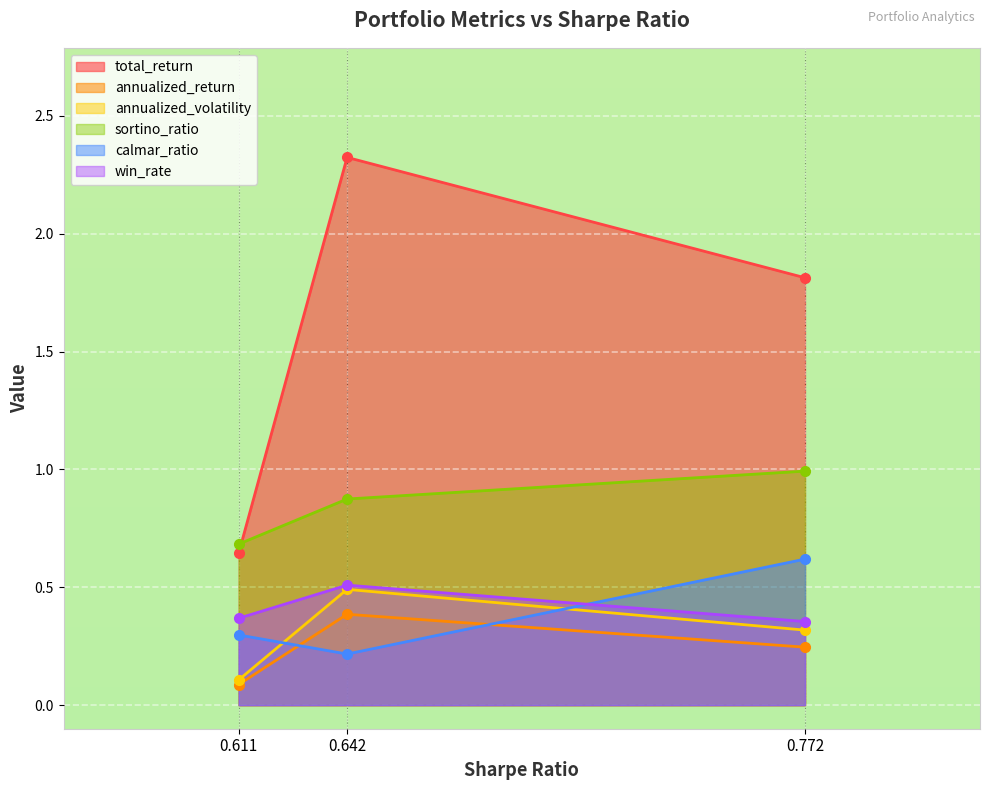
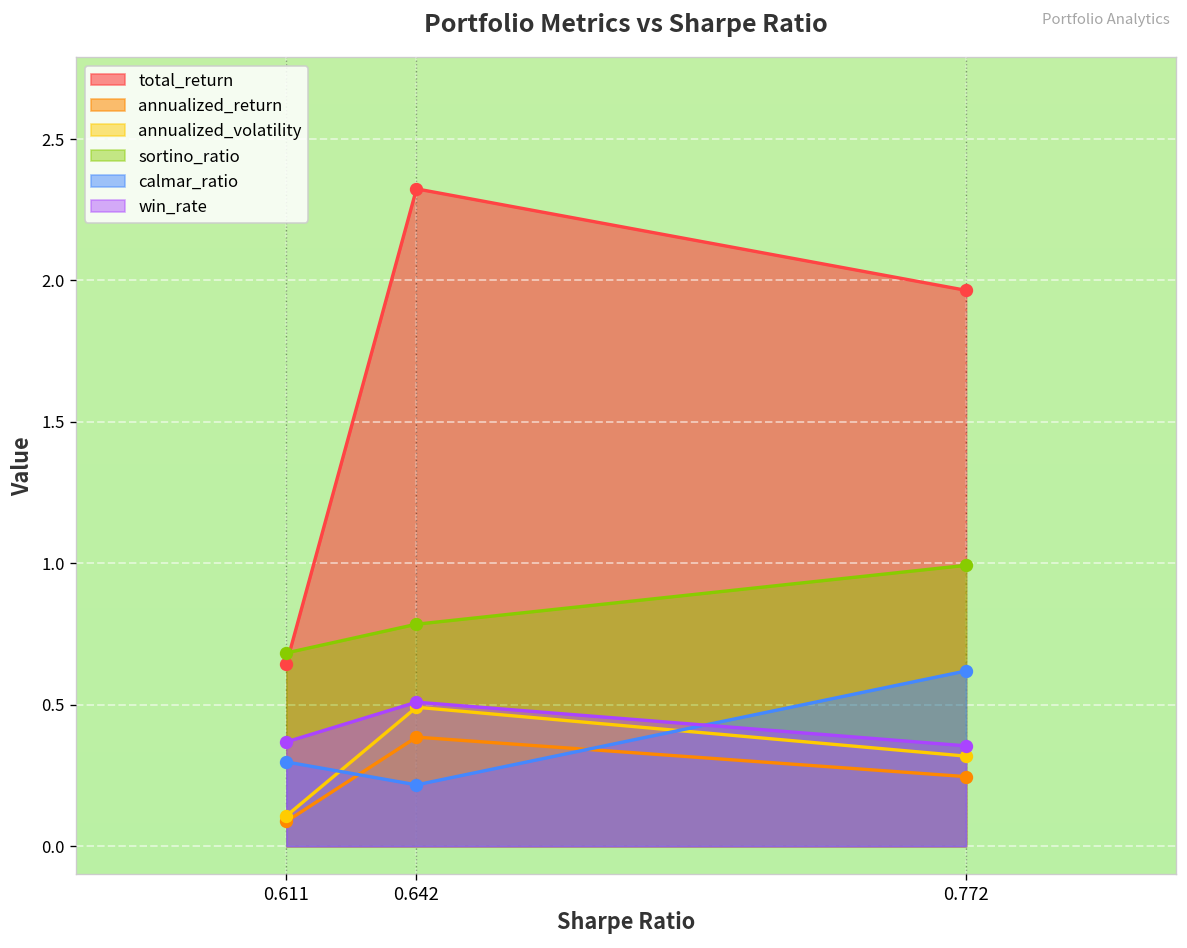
  {
    "total_return": {
      "0.611": 0.64,
      "0.642": 2.32,
-     "0.772": 1.81
+     "0.772": 1.97
    },
    "annualized_return": {
      "0.611": 0.09,
      "0.642": 0.39,
      "0.772": 0.25
    },
    "annualized_volatility": {
      "0.611": 0.11,
      "0.642": 0.49,
      "0.772": 0.32
    },
    "sortino_ratio": {
      "0.611": 0.68,
-     "0.642": 0.87,
+     "0.642": 0.78,
      "0.772": 0.99
    },
    "calmar_ratio": {
      "0.611": 0.30,
      "0.642": 0.22,
      "0.772": 0.62
    },
    "win_rate": {
      "0.611": 0.37,
      "0.642": 0.51,
      "0.772": 0.35
    }
  }
